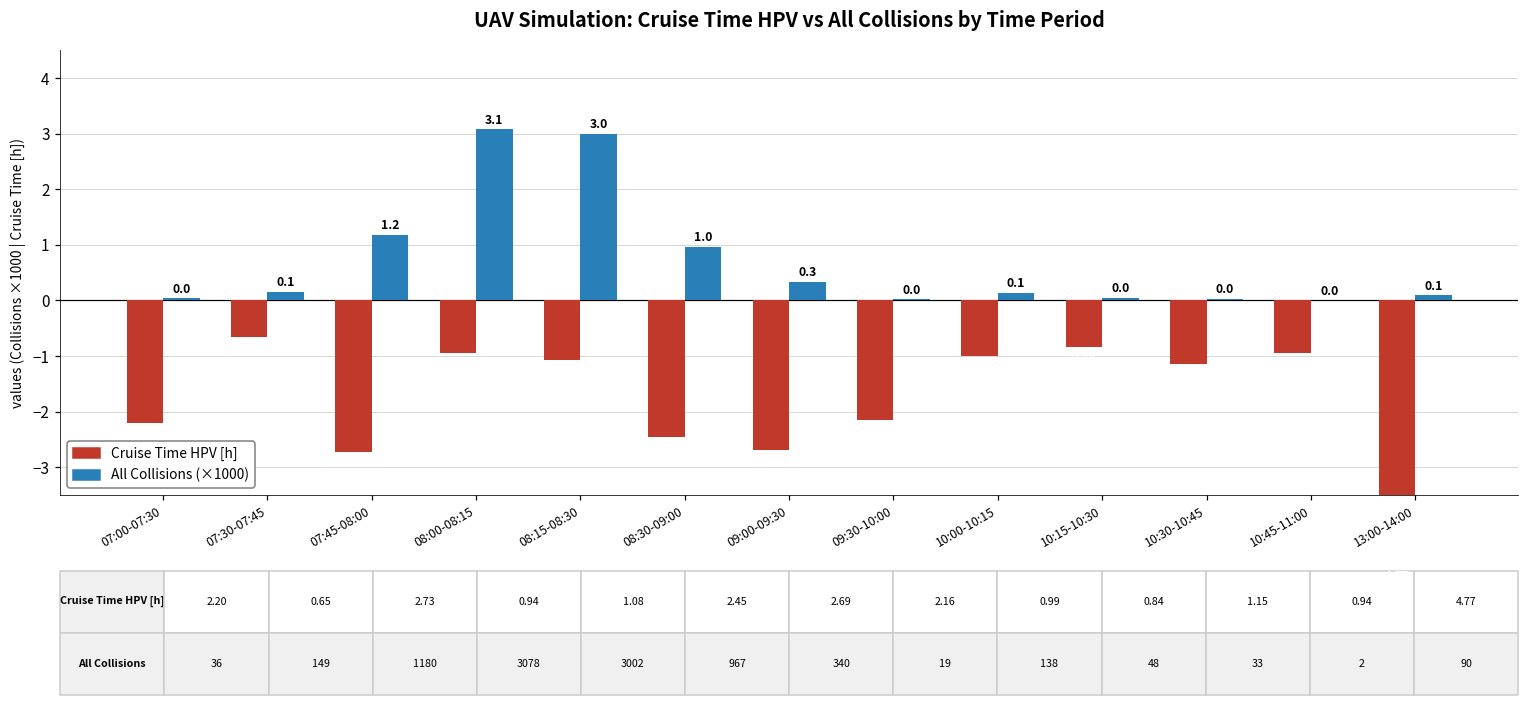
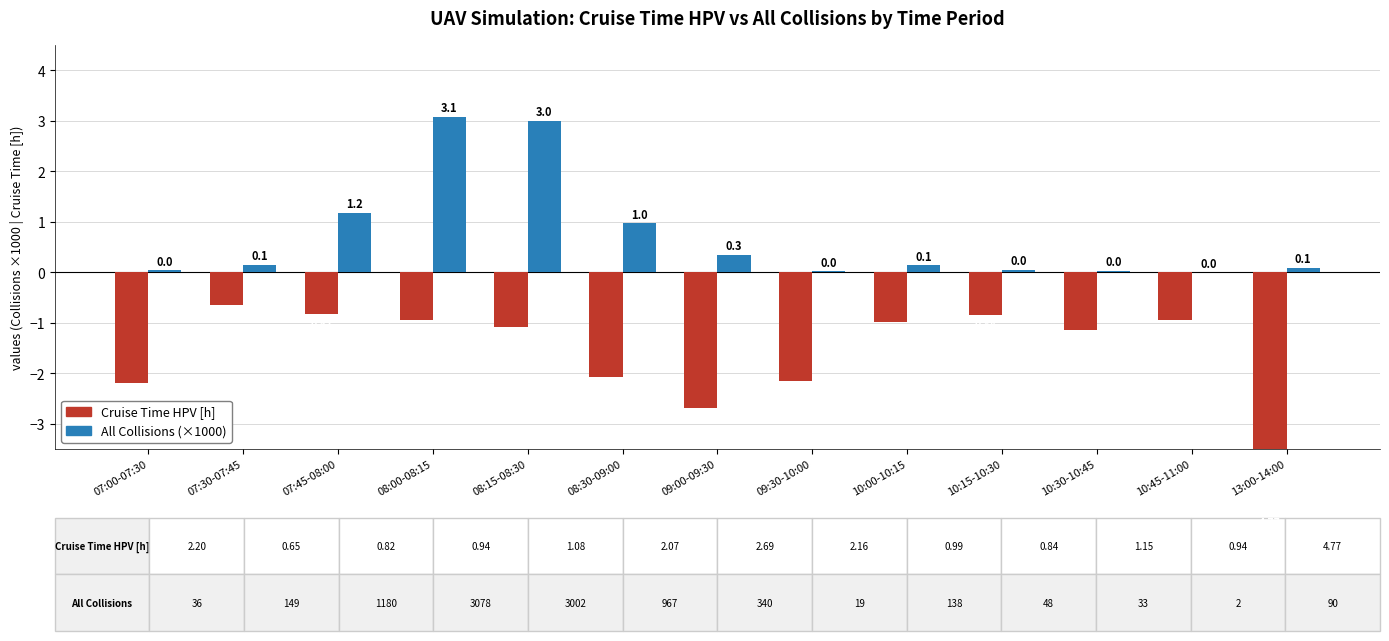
  {
    "Cruise Time HPV [h]": {
-     "07:45-08:00": 2.73,
-     "08:30-09:00": 2.45
+     "07:45-08:00": 0.82,
+     "08:30-09:00": 2.07
    },
    "All Collisions (×1000)": {
      "07:00-07:30": 0.0,
      "07:30-07:45": 0.1,
      "07:45-08:00": 1.2,
      "08:00-08:15": 3.1,
      "08:15-08:30": 3.0,
      "08:30-09:00": 1.0,
      "09:00-09:30": 0.3,
      "09:30-10:00": 0.0,
      "10:00-10:15": 0.1,
      "10:15-10:30": 0.0,
      "10:30-10:45": 0.0,
      "10:45-11:00": 0.0,
      "13:00-14:00": 0.1
    }
  }
